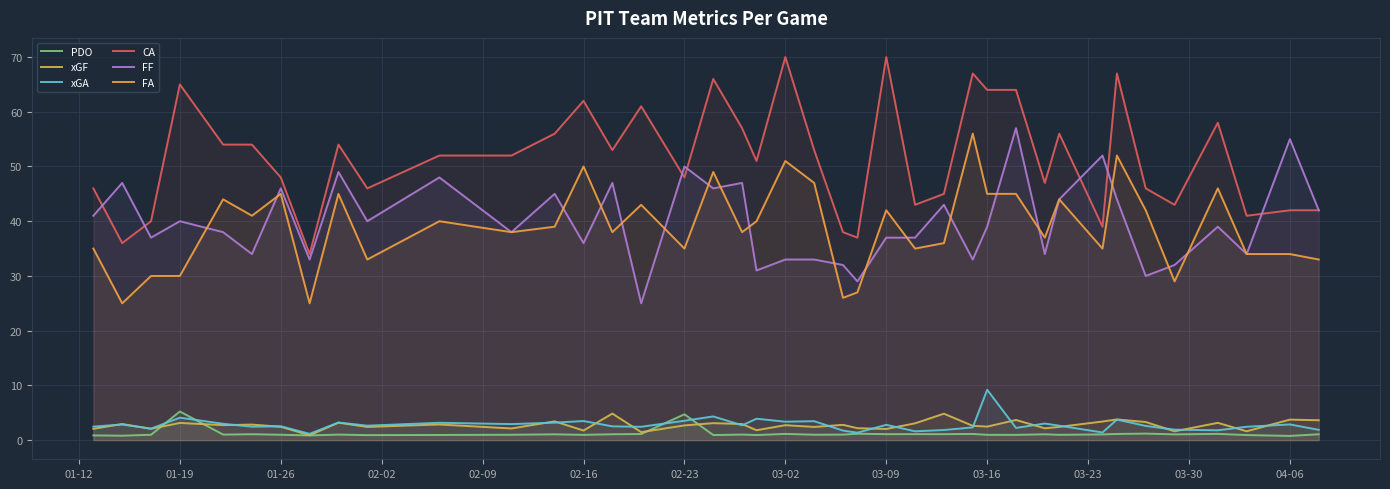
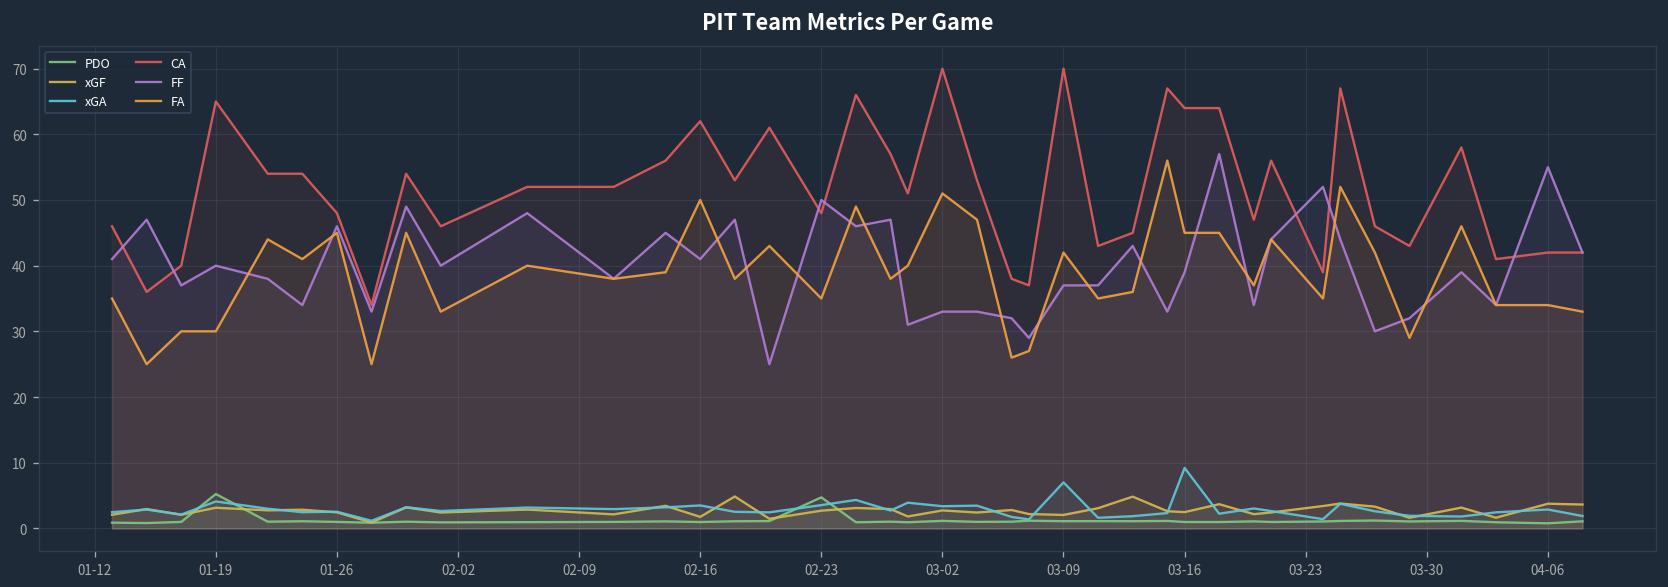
  {
    "PDO": {
      "01-19": 5,
      "01-26": 1,
      "02-16": 1,
      "02-23": 5,
      "03-02": 1,
      "03-09": 1,
      "03-16": 1,
      "04-06": 1
    },
    "xGA": {
      "01-19": 4,
      "02-16": 3,
      "02-23": 4,
      "03-02": 3,
-     "03-09": 3,
+     "03-09": 7,
      "03-16": 9,
      "04-06": 3
    },
    "CA": {
      "01-19": 65,
      "01-26": 48,
      "02-16": 62,
      "02-23": 48,
      "03-02": 70,
      "03-09": 70,
      "03-16": 64,
      "04-06": 42
    },
    "FF": {
      "01-19": 40,
      "01-26": 46,
-     "02-16": 36,
+     "02-16": 41,
      "02-23": 50,
      "03-02": 33,
      "03-09": 37,
      "03-16": 39,
      "04-06": 55
    }
  }
